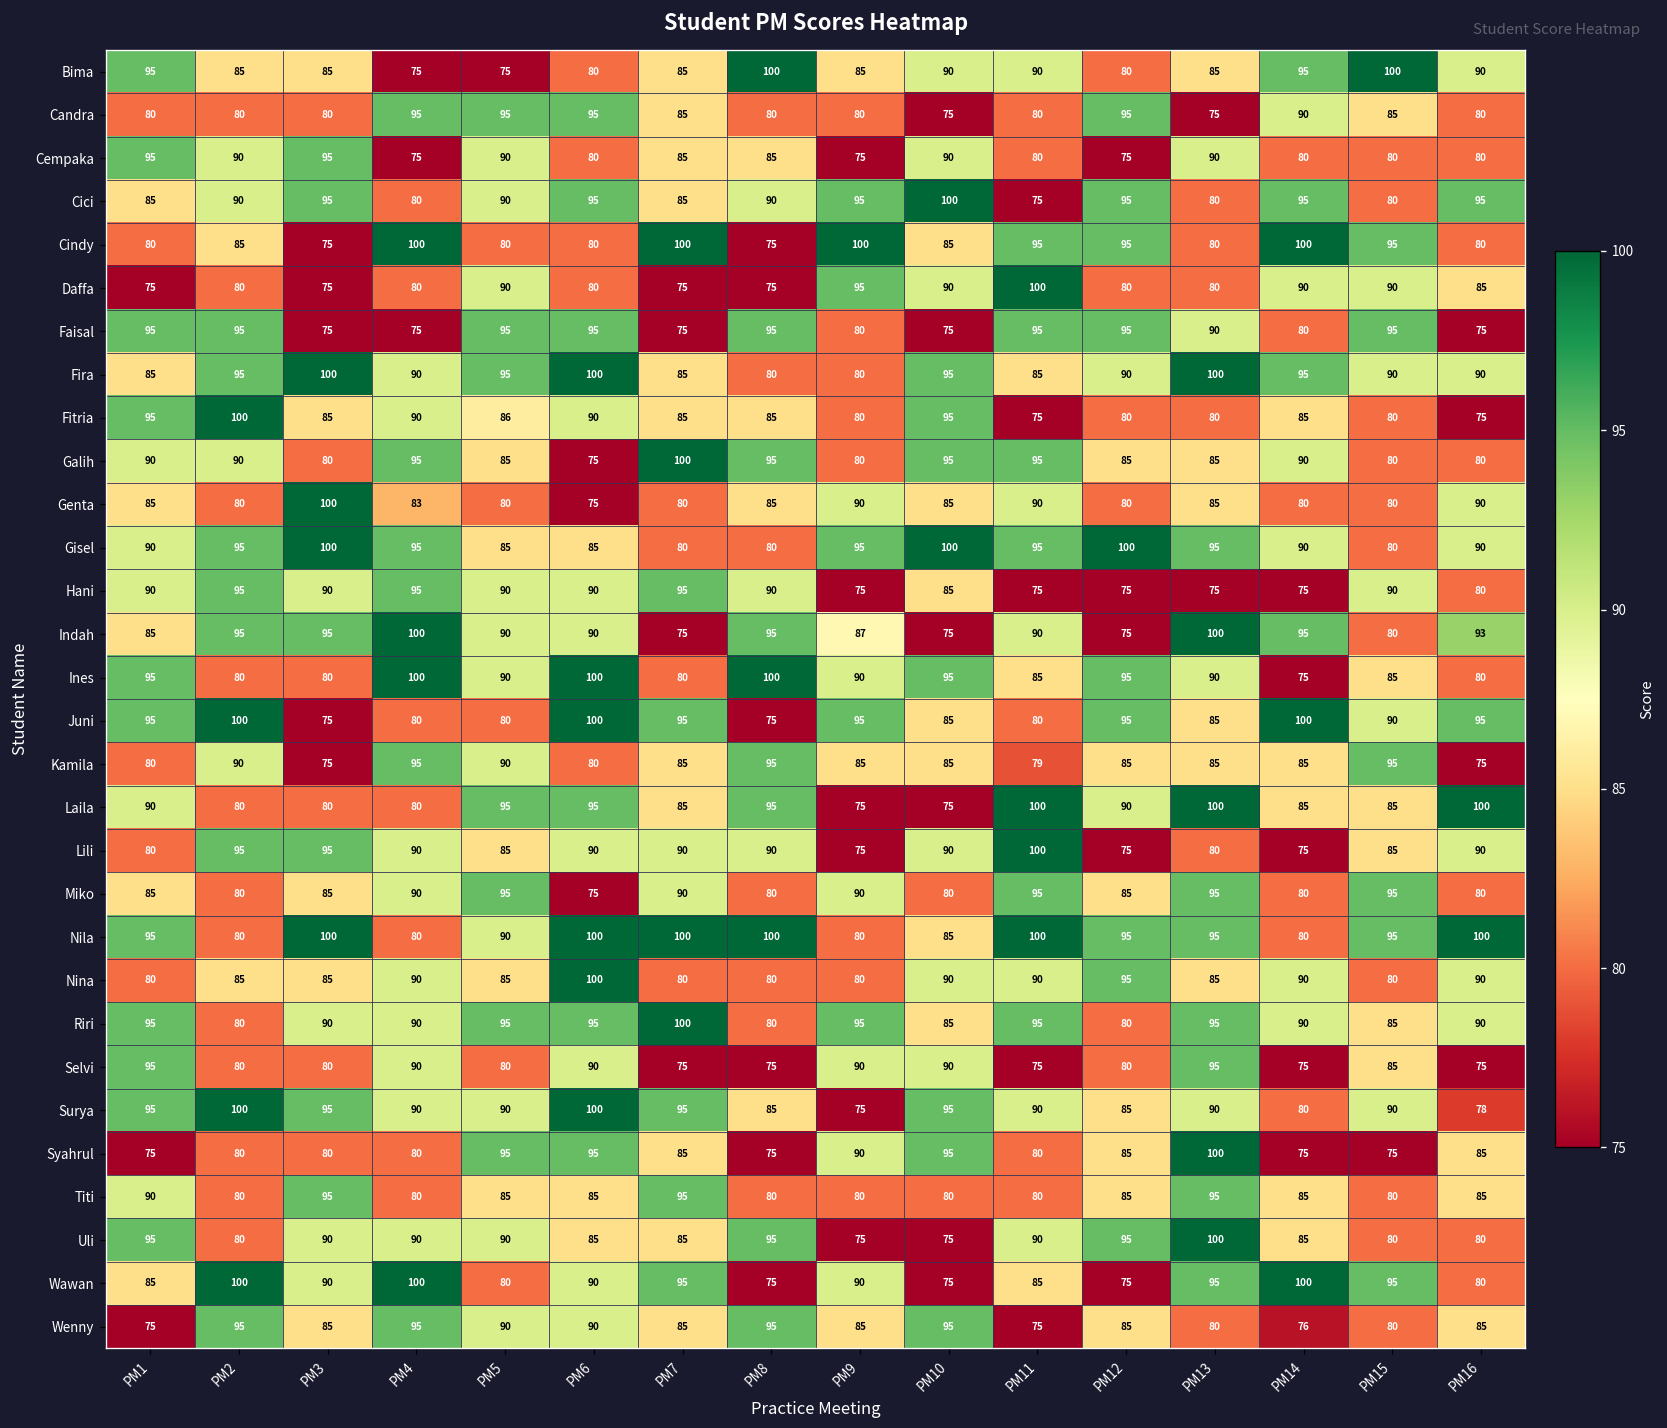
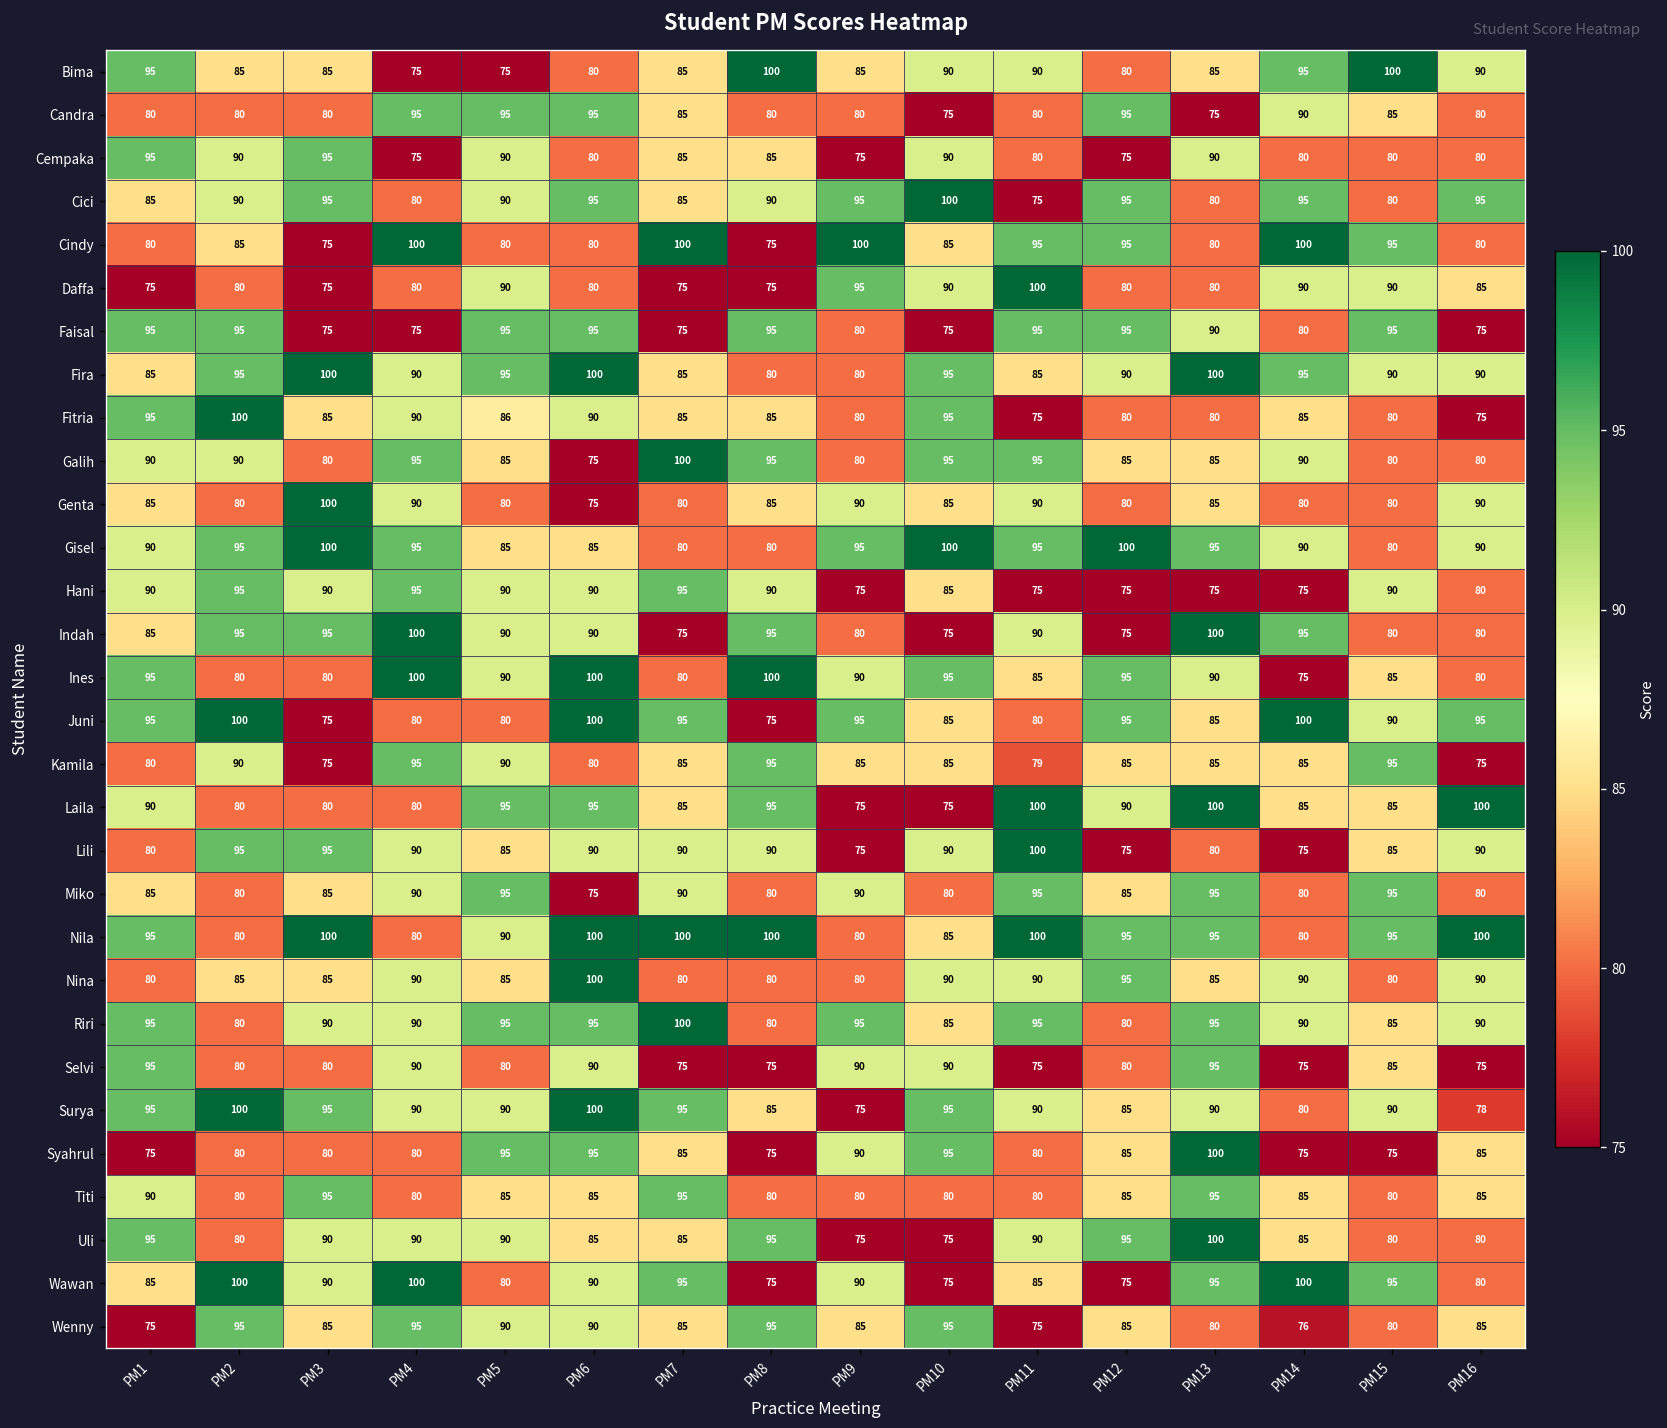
  {
    "Genta": {
      "PM1": 85,
      "PM2": 80,
      "PM3": 100,
-     "PM4": 83,
+     "PM4": 90,
      "PM5": 80,
      "PM6": 75,
      "PM7": 80,
      "PM8": 85,
      "PM9": 90,
      "PM10": 85,
      "PM11": 90,
      "PM12": 80,
      "PM13": 85,
      "PM14": 80,
      "PM15": 80,
      "PM16": 90
    },
    "Indah": {
      "PM1": 85,
      "PM2": 95,
      "PM3": 95,
      "PM4": 100,
      "PM5": 90,
      "PM6": 90,
      "PM7": 75,
      "PM8": 95,
-     "PM9": 87,
+     "PM9": 80,
      "PM10": 75,
      "PM11": 90,
      "PM12": 75,
      "PM13": 100,
      "PM14": 95,
      "PM15": 80,
-     "PM16": 93
+     "PM16": 80
    }
  }
